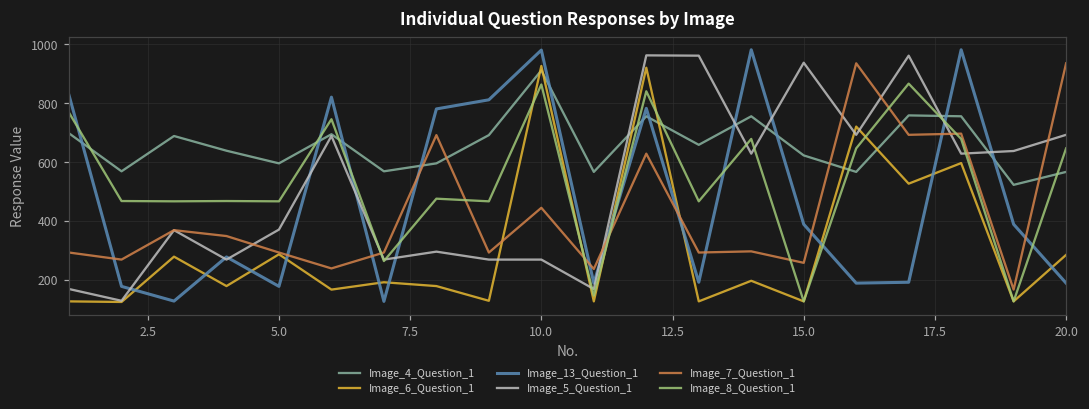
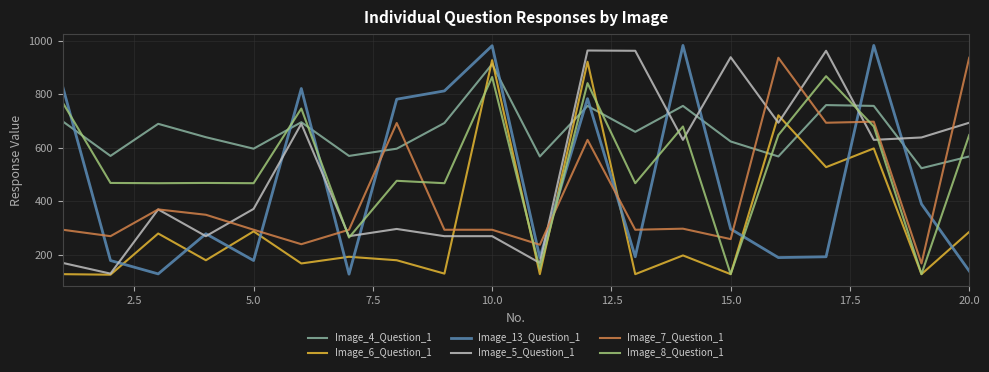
  {
    "Image_6_Question_1": {
      "10.0": 930,
      "20.0": 290
    },
    "Image_13_Question_1": {
      "5.0": 180,
      "10.0": 980,
-     "15.0": 390,
-     "20.0": 190
+     "15.0": 300,
+     "20.0": 140
    },
    "Image_5_Question_1": {
      "5.0": 370,
      "10.0": 270,
      "15.0": 940,
      "20.0": 690
    },
    "Image_7_Question_1": {
-     "10.0": 450,
+     "10.0": 290,
      "15.0": 260,
      "20.0": 940
    }
  }
